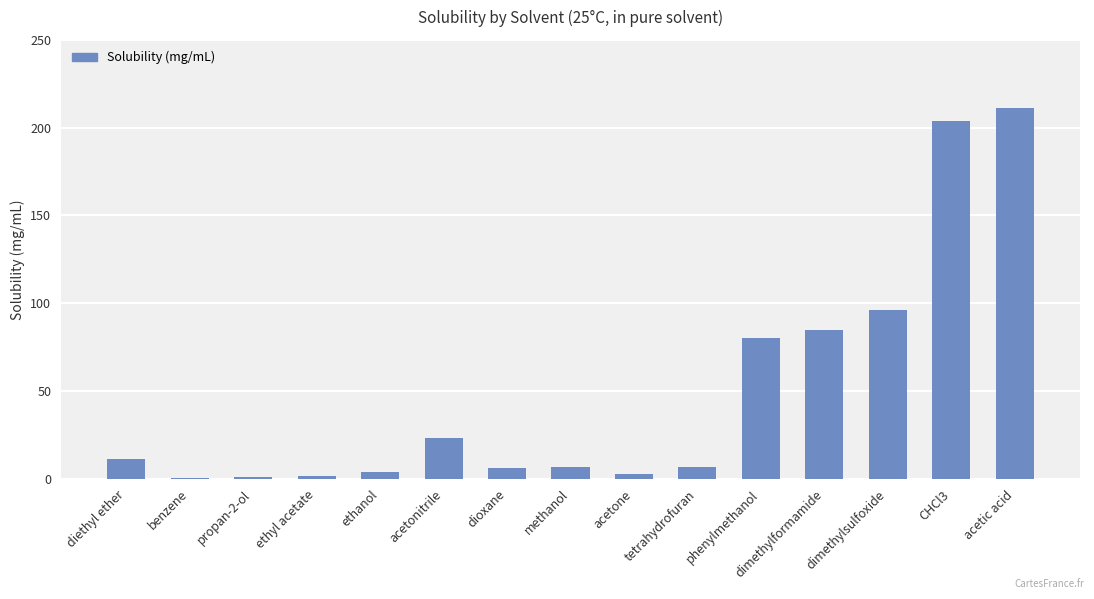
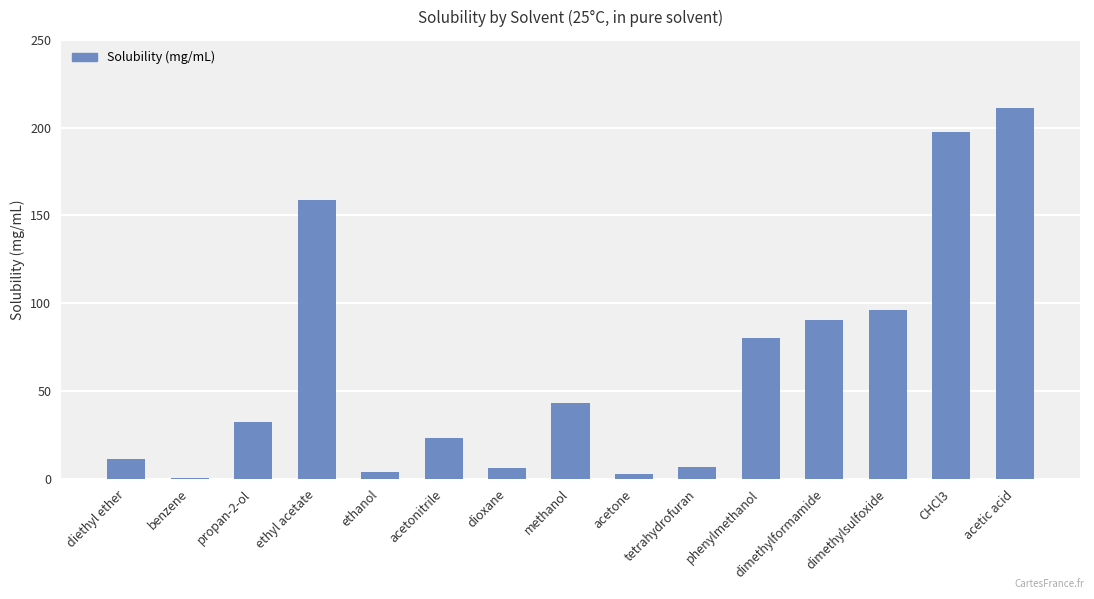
  {
    "diethyl ether": 11,
-   "propan-2-ol": 1,
-   "ethyl acetate": 1,
+   "propan-2-ol": 32,
+   "ethyl acetate": 159,
    "ethanol": 4,
    "acetonitrile": 23,
    "dioxane": 6,
-   "methanol": 6,
+   "methanol": 43,
    "acetone": 3,
    "tetrahydrofuran": 7,
    "phenylmethanol": 80,
-   "dimethylformamide": 85,
+   "dimethylformamide": 90,
    "dimethylsulfoxide": 96,
-   "CHCl3": 204,
+   "CHCl3": 198,
    "acetic acid": 211
  }
